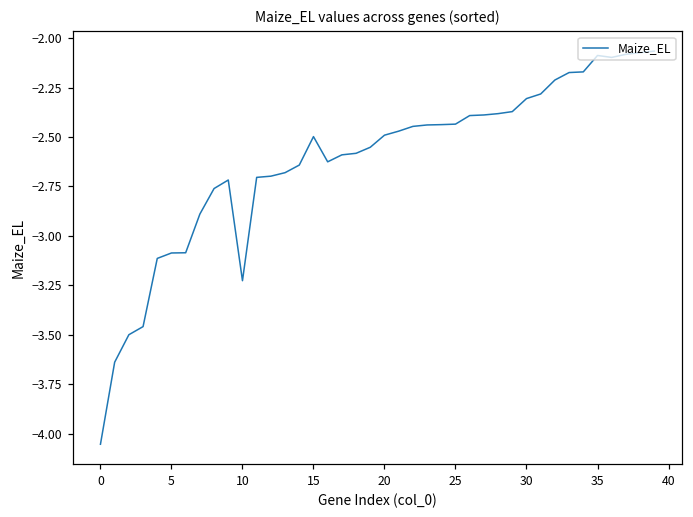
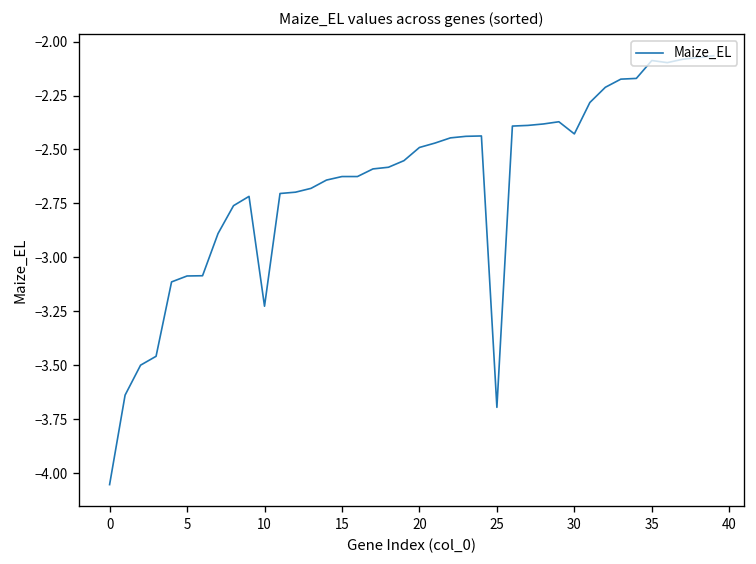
  {
    "0": -4.05,
    "5": -3.09,
    "10": -3.23,
-   "15": -2.50,
+   "15": -2.63,
    "20": -2.49,
-   "25": -2.43,
-   "30": -2.31
+   "25": -3.69,
+   "30": -2.43
  }
